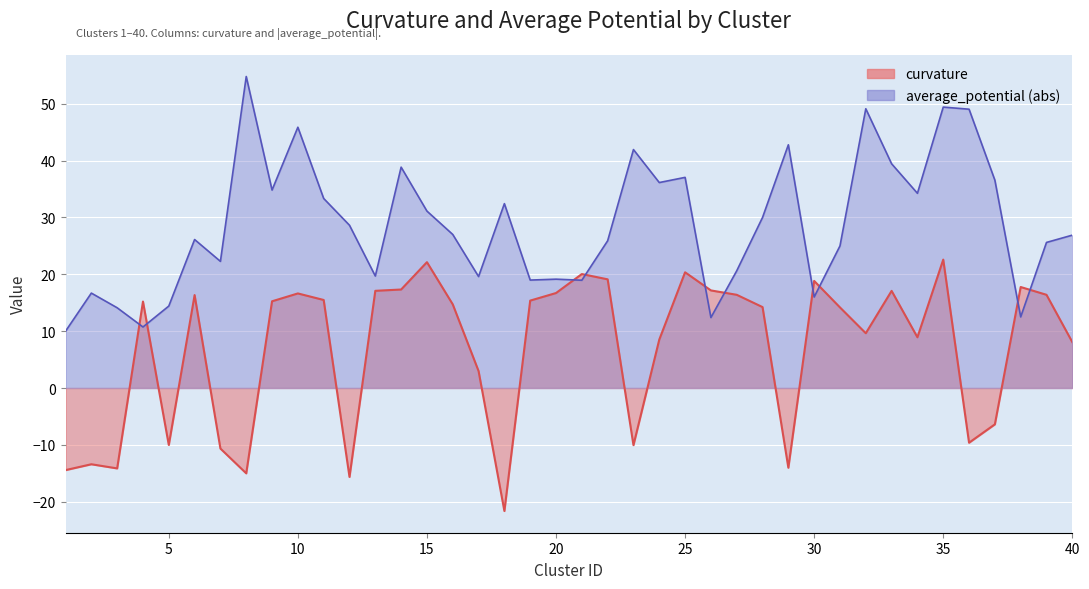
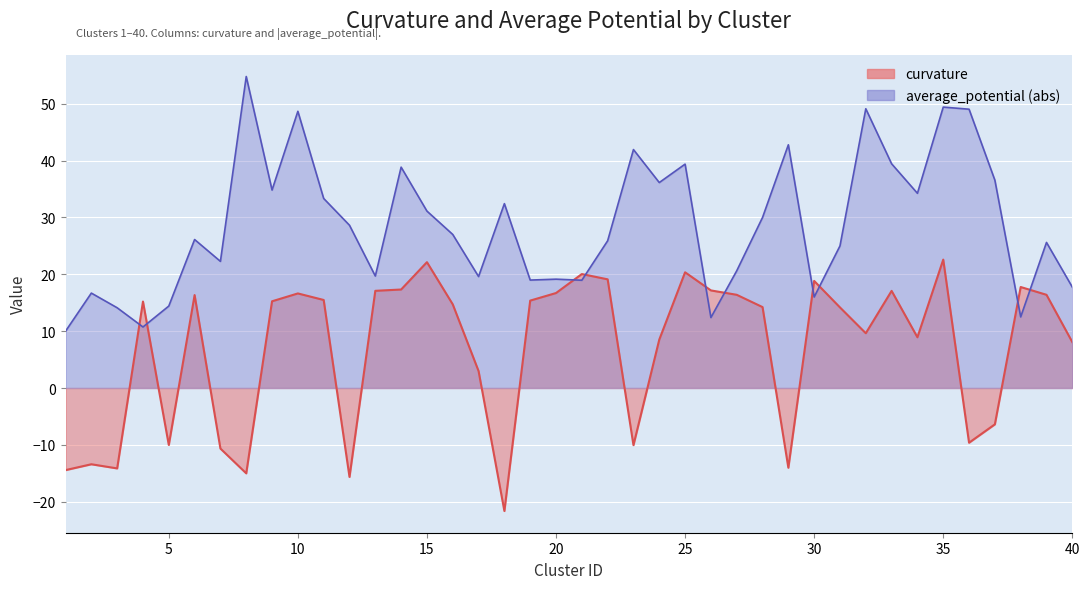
  {
    "average_potential (abs)": {
      "5": 14,
-     "10": 46,
+     "10": 49,
      "15": 31,
      "20": 19,
-     "25": 37,
+     "25": 39,
      "30": 16,
      "35": 49,
-     "40": 27
+     "40": 18
    }
  }
